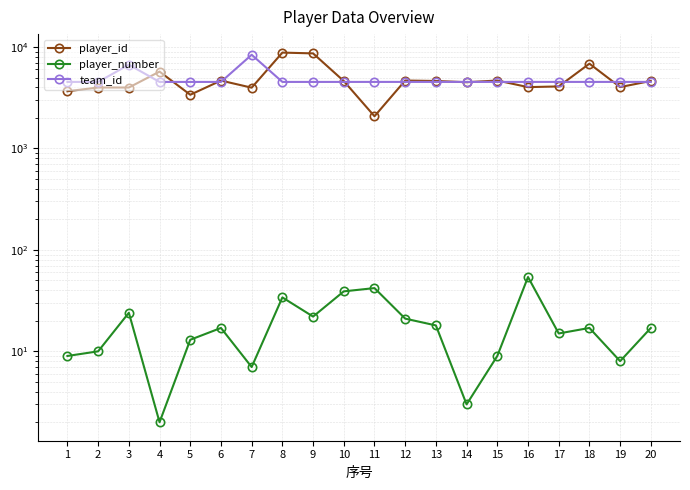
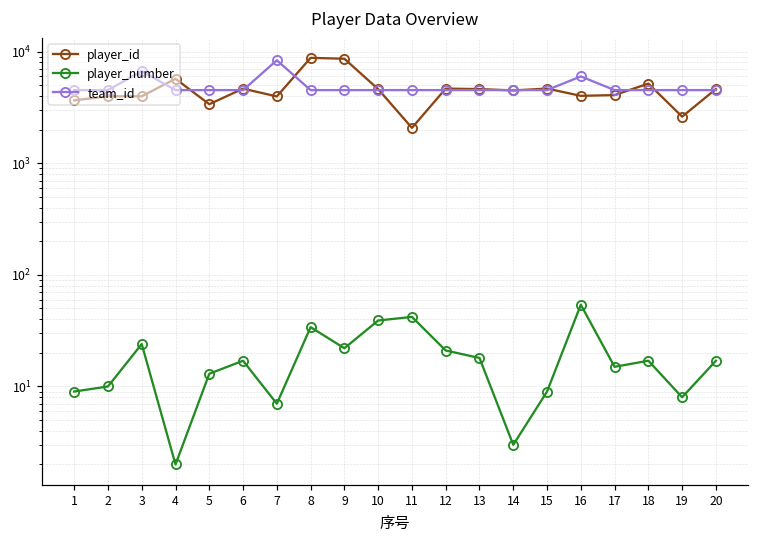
  {
    "player_id": {
      "1": 3700,
      "5": 3400,
      "7": 4000,
      "8": 9000,
      "9": 9000,
      "11": 2100,
      "16": 4000,
      "17": 4100,
-     "18": 7000,
-     "19": 4000
+     "18": 5000,
+     "19": 2600
    },
    "player_number": {
      "1": 9,
      "2": 10,
      "3": 24,
      "4": 2,
      "5": 13,
      "6": 17,
      "7": 7,
      "8": 34,
      "9": 22,
      "10": 39,
      "11": 42,
      "12": 21,
      "13": 18,
      "14": 3,
      "15": 9,
      "16": 50,
      "17": 15,
      "18": 17,
      "19": 8,
      "20": 17
    },
    "team_id": {
      "5": 5000,
      "7": 8000,
      "8": 5000,
      "9": 5000,
      "11": 5000,
-     "16": 5000,
+     "16": 6000,
      "17": 5000,
      "18": 5000,
      "19": 5000
    }
  }
